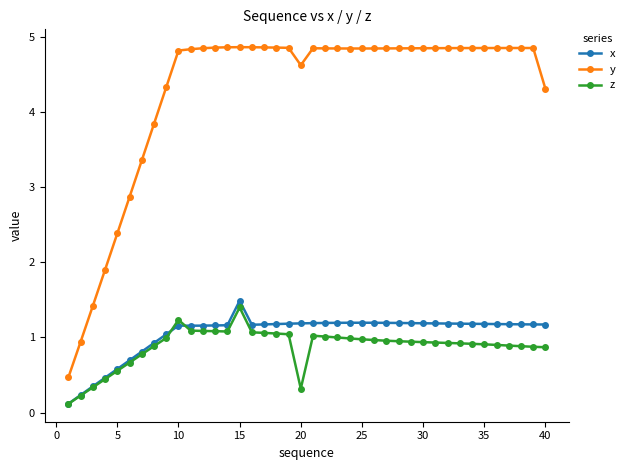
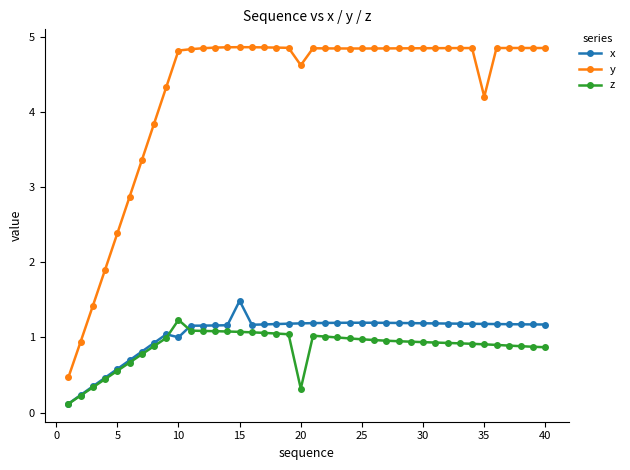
  {
    "x": {
-     "10": 1.2,
+     "10": 1.0,
      "15": 1.5,
      "20": 1.2,
      "25": 1.2,
      "30": 1.2,
      "35": 1.2,
      "40": 1.2
    },
    "y": {
      "5": 2.4,
      "10": 4.8,
      "15": 4.9,
      "20": 4.6,
      "25": 4.8,
      "30": 4.8,
-     "35": 4.8,
-     "40": 4.3
+     "35": 4.2,
+     "40": 4.8
    },
    "z": {
      "10": 1.2,
-     "15": 1.4,
+     "15": 1.1,
      "20": 0.3,
      "25": 1.0,
      "30": 0.9,
      "35": 0.9,
      "40": 0.9
    }
  }
